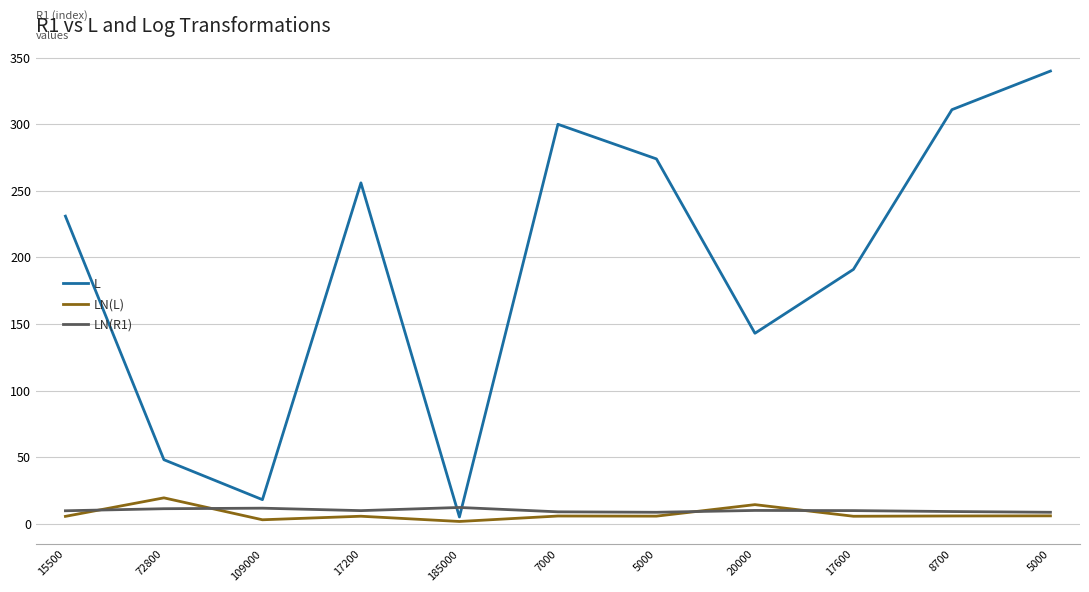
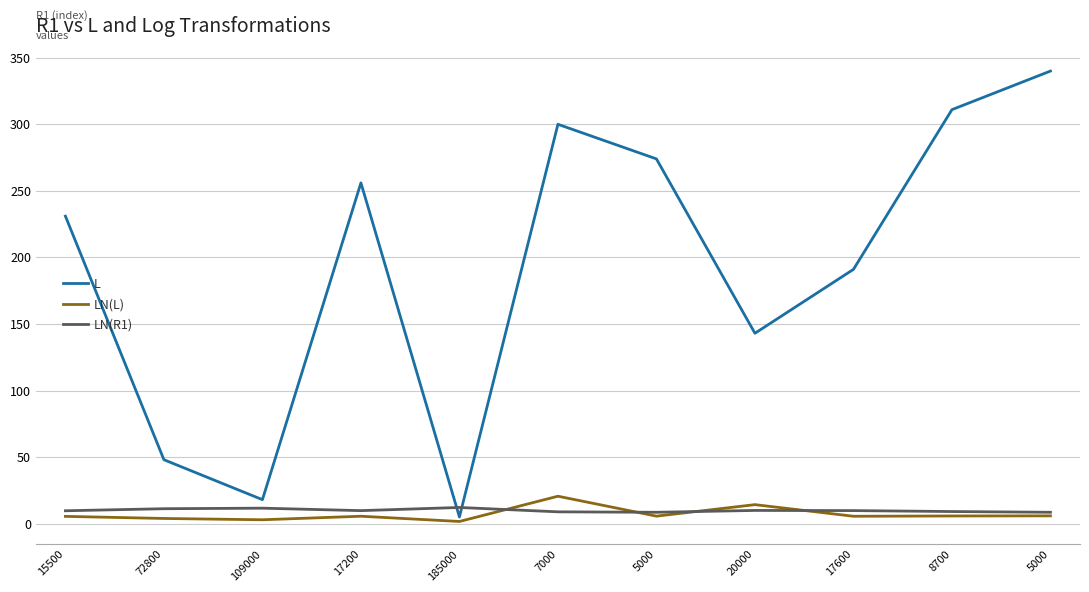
  {
    "L": {
      "15500": 231,
      "72800": 48,
      "109000": 18,
      "17200": 256,
      "185000": 5,
      "7000": 300,
      "20000": 143,
      "17600": 191,
      "8700": 311
    },
    "LN(L)": {
      "15500": 5,
-     "72800": 19,
+     "72800": 4,
      "109000": 3,
      "17200": 6,
      "185000": 2,
-     "7000": 6,
+     "7000": 21,
      "20000": 14,
      "17600": 6,
      "8700": 6
    },
    "LN(R1)": {
      "15500": 10,
      "72800": 11,
      "109000": 12,
      "17200": 10,
      "185000": 12,
      "7000": 9,
      "20000": 10,
      "17600": 10,
      "8700": 9
    }
  }
